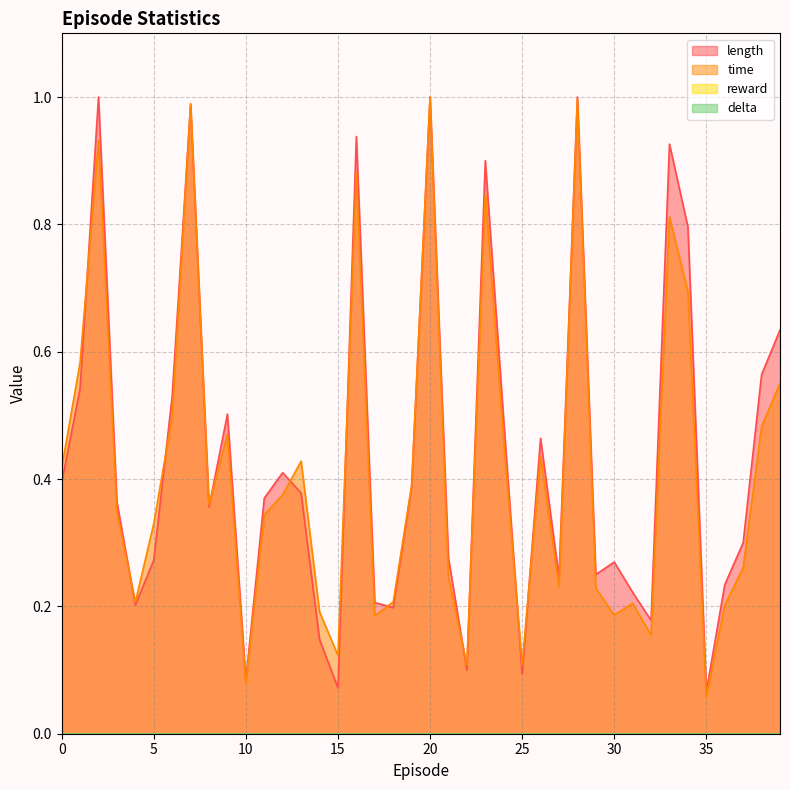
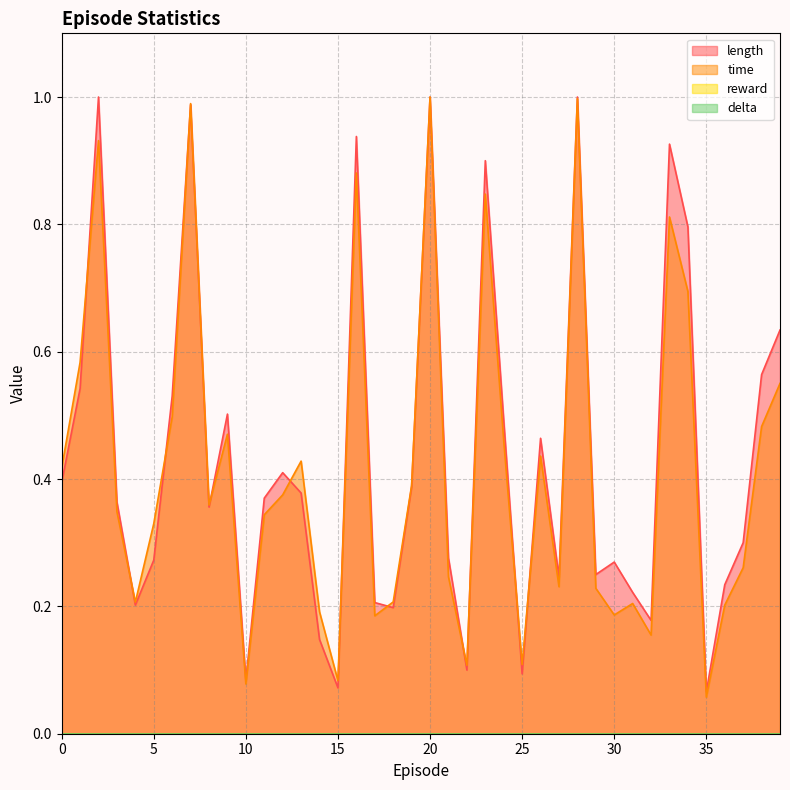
  {
    "length": {
      "0": 0.39,
      "5": 0.27,
      "10": 0.08,
      "15": 0.07,
      "25": 0.09,
      "30": 0.27,
      "35": 0.07
    },
    "time": {
      "0": 0.42,
      "5": 0.33,
      "10": 0.08,
-     "15": 0.12,
+     "15": 0.08,
      "25": 0.11,
      "30": 0.19,
      "35": 0.06
    },
    "delta": {
      "0": 0.00,
      "5": 0.00,
      "10": 0.00,
      "15": 0.00,
      "20": 0.00,
      "25": 0.00,
      "30": 0.00,
      "35": 0.00
    }
  }
